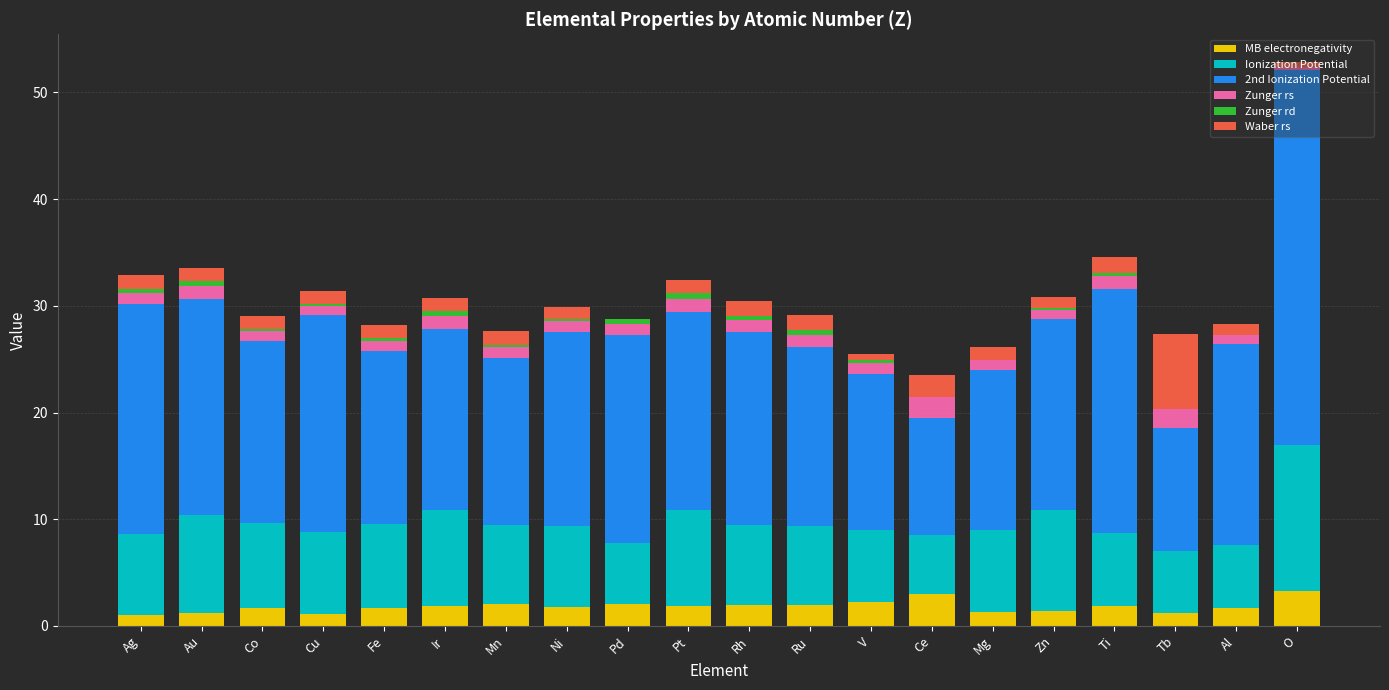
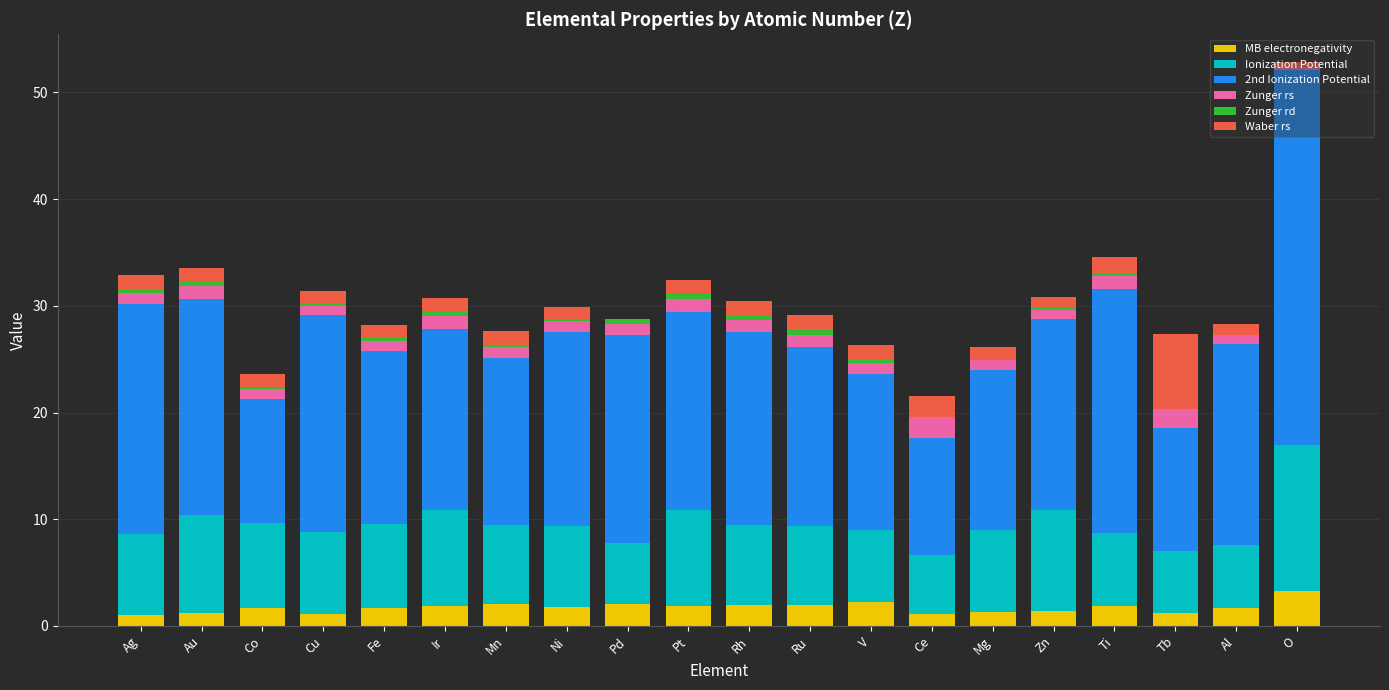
  {
    "MB electronegativity": {
      "Ag": 1.1,
      "Au": 1.2,
      "Co": 1.7,
      "Cu": 1.1,
      "Fe": 1.7,
      "Ir": 1.9,
      "Mn": 2.0,
      "Ni": 1.8,
      "Pd": 2.1,
      "Pt": 1.9,
      "Rh": 2.0,
      "Ru": 2.0,
      "V": 2.2,
-     "Ce": 3.0,
+     "Ce": 1.1,
      "Mg": 1.3,
      "Zn": 1.4,
      "Ti": 1.9,
      "Tb": 1.2,
      "Al": 1.6,
      "O": 3.3
    },
    "Ionization Potential": {
      "Ag": 7.6,
      "Au": 9.2,
      "Co": 7.9,
      "Cu": 7.7,
      "Fe": 7.9,
      "Ir": 9.0,
      "Mn": 7.4,
      "Ni": 7.6,
      "Pd": 5.7,
      "Pt": 9.0,
      "Rh": 7.5,
      "Ru": 7.4,
      "V": 6.7,
      "Ce": 5.5,
      "Mg": 7.6,
      "Zn": 9.4,
      "Ti": 6.8,
      "Tb": 5.9,
      "Al": 6.0,
      "O": 13.6
    },
    "2nd Ionization Potential": {
      "Ag": 21.5,
      "Au": 20.2,
-     "Co": 17.1,
+     "Co": 11.7,
      "Cu": 20.3,
      "Fe": 16.2,
      "Ir": 17.0,
      "Mn": 15.6,
      "Ni": 18.2,
      "Pd": 19.4,
      "Pt": 18.6,
      "Rh": 18.1,
      "Ru": 16.8,
      "V": 14.6,
      "Ce": 11.0,
      "Mg": 15.0,
      "Zn": 18.0,
      "Ti": 22.9,
      "Tb": 11.5,
      "Al": 18.8
    },
    "Zunger rs": {
      "Ag": 1.0,
      "Au": 1.2,
      "Co": 0.9,
      "Cu": 0.9,
      "Fe": 0.9,
      "Ir": 1.2,
      "Mn": 1.0,
      "Ni": 1.0,
      "Pd": 1.1,
      "Pt": 1.2,
      "Rh": 1.1,
      "Ru": 1.1,
      "V": 1.1,
      "Ce": 2.0,
      "Mg": 0.9,
      "Zn": 0.8,
      "Ti": 1.1,
      "Tb": 1.7,
      "Al": 0.8
    },
    "Zunger rd": {
      "Ag": 0.4,
      "Au": 0.5,
      "Ir": 0.5,
      "Pd": 0.4,
      "Pt": 0.5,
      "Rh": 0.4,
      "Ru": 0.4,
      "V": 0.3,
      "Ce": 0.0,
      "Mg": 0.0,
      "Ti": 0.3,
      "Tb": 0.0,
      "Al": 0.0
    },
    "Waber rs": {
      "Ag": 1.3,
      "Au": 1.2,
      "Co": 1.2,
      "Cu": 1.2,
      "Fe": 1.2,
      "Ir": 1.2,
      "Mn": 1.3,
      "Ni": 1.1,
      "Pd": 0.0,
      "Pt": 1.2,
      "Rh": 1.4,
      "Ru": 1.4,
-     "V": 0.5,
+     "V": 1.4,
      "Ce": 2.0,
      "Mg": 1.3,
      "Zn": 1.1,
      "Ti": 1.5,
      "Tb": 7.1,
      "Al": 1.0
    }
  }
